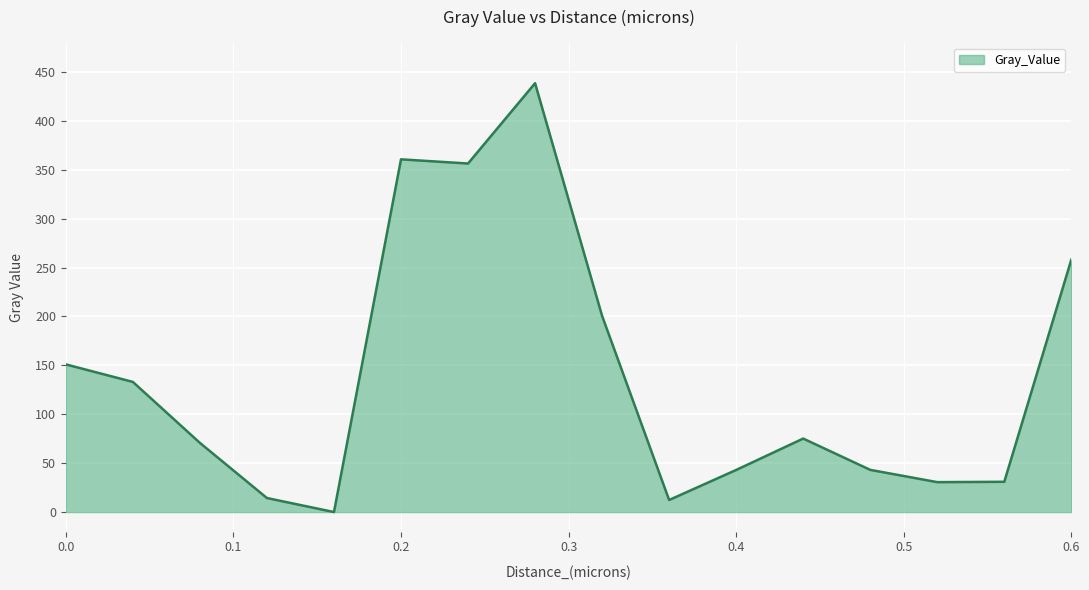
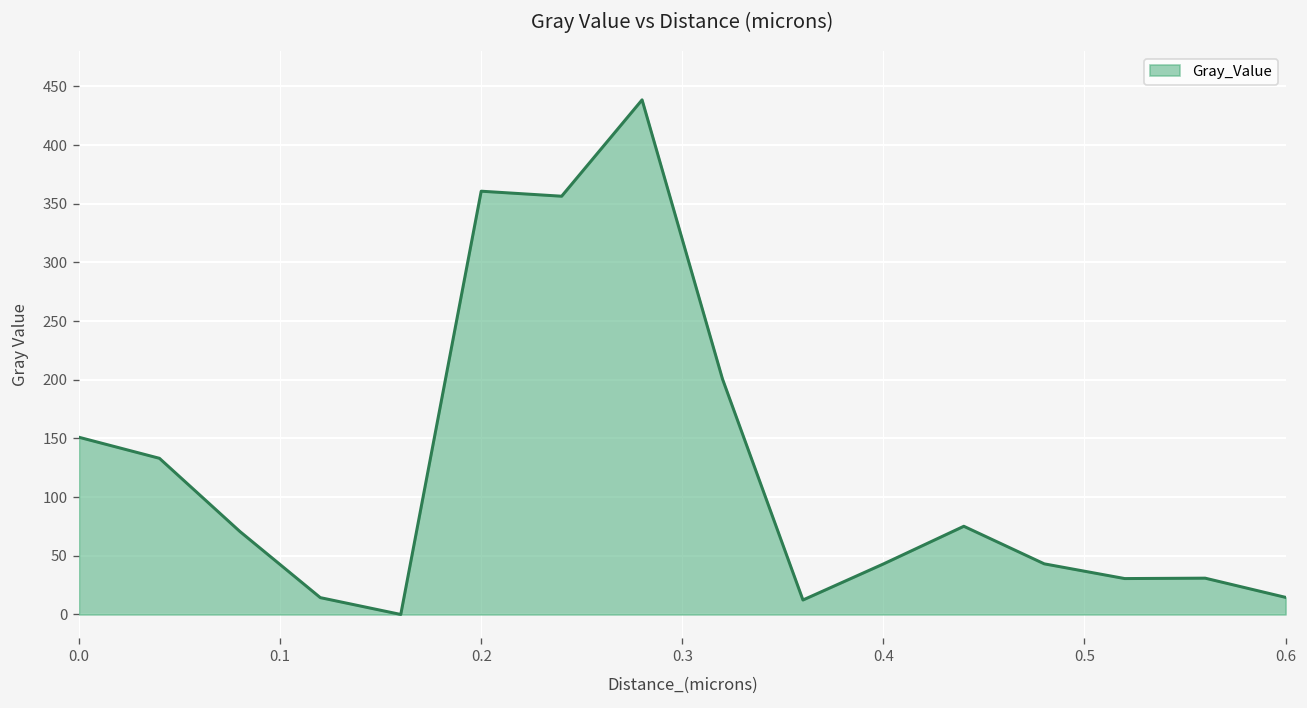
  {
    "0.0": 150,
    "0.2": 360,
    "0.4": 40,
-   "0.6": 260
+   "0.6": 10
  }
